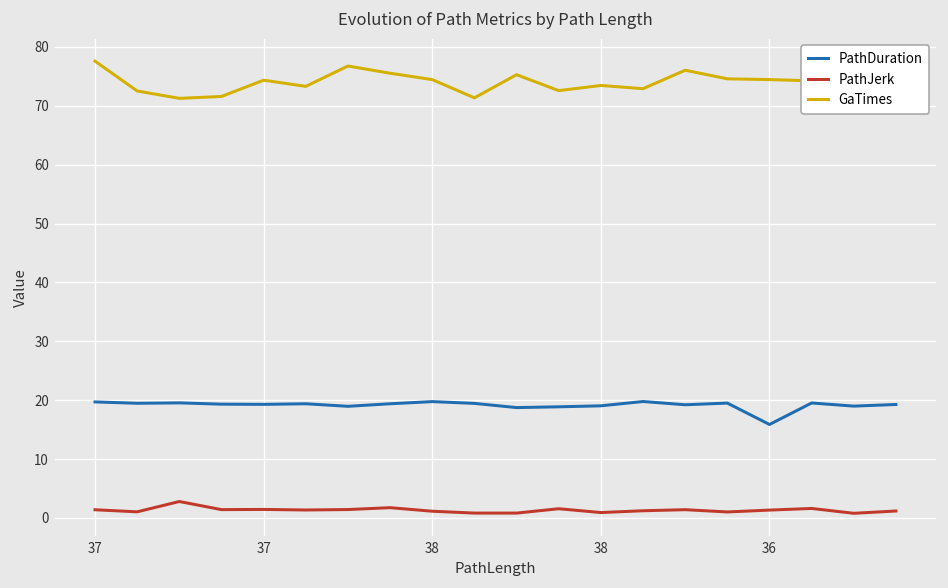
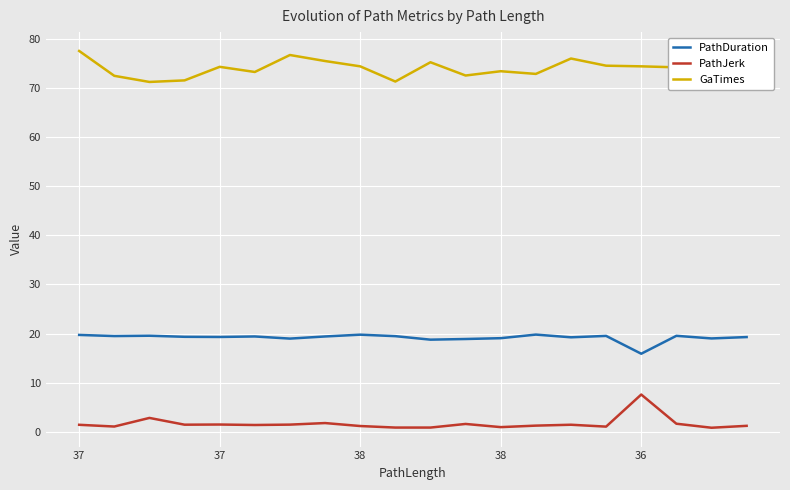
  {
    "PathDuration": {
      "36": 16
    },
    "PathJerk": {
-     "36": 1
+     "36": 8
    },
    "GaTimes": {
      "36": 74
    }
  }
